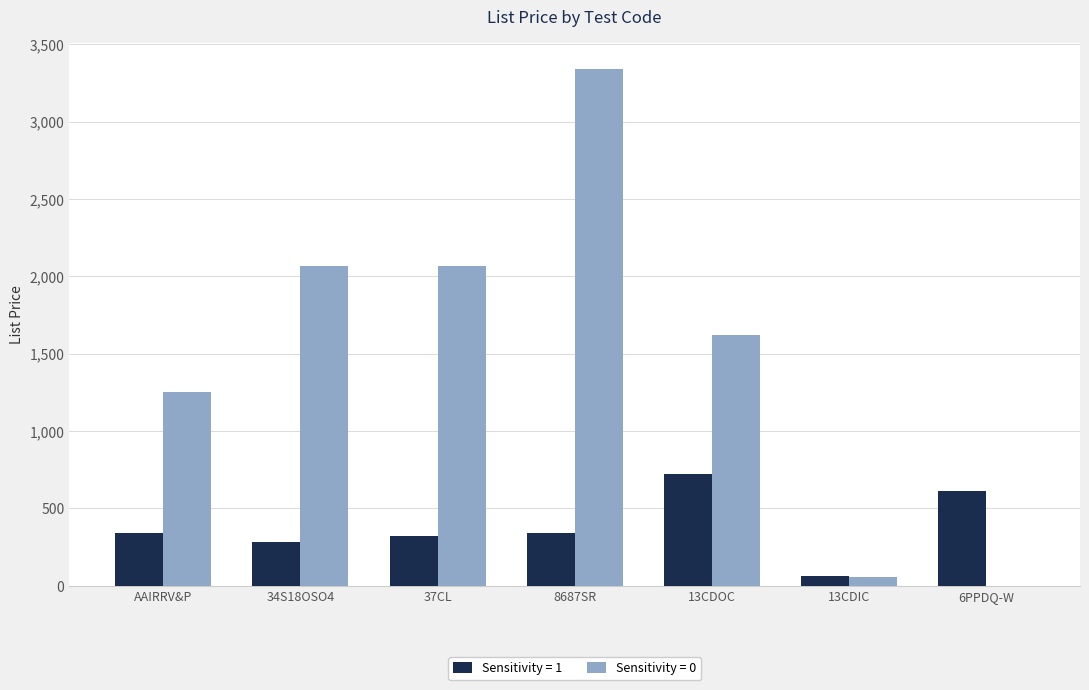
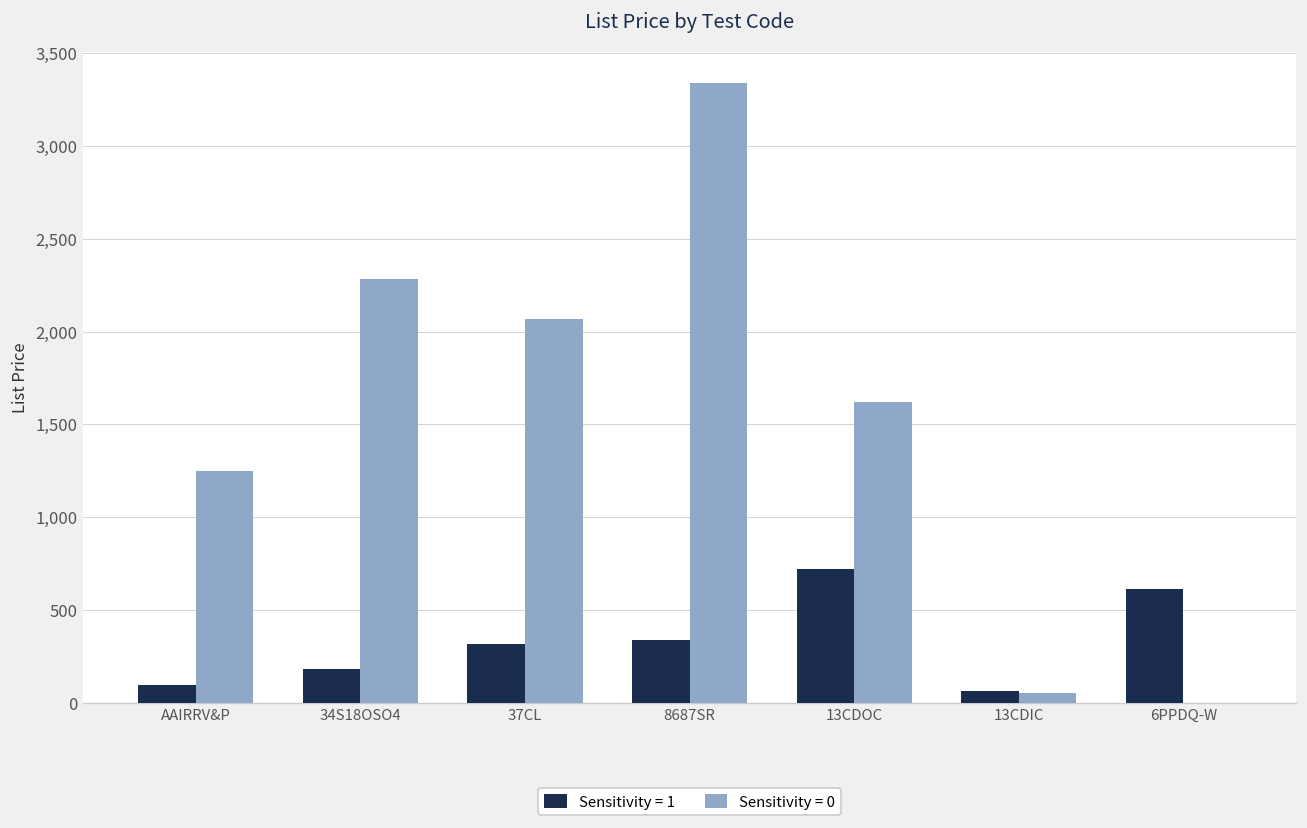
  {
    "Sensitivity = 1": {
-     "AAIRRV&P": "340",
-     "34S18OSO4": "280",
+     "AAIRRV&P": "100",
+     "34S18OSO4": "180",
      "37CL": "320",
      "8687SR": "340",
      "13CDOC": "720",
      "13CDIC": "60",
      "6PPDQ-W": "610"
    },
    "Sensitivity = 0": {
      "AAIRRV&P": "1,250",
-     "34S18OSO4": "2,070",
+     "34S18OSO4": "2,290",
      "37CL": "2,070",
      "8687SR": "3,340",
      "13CDOC": "1,620",
      "13CDIC": "50"
    }
  }
